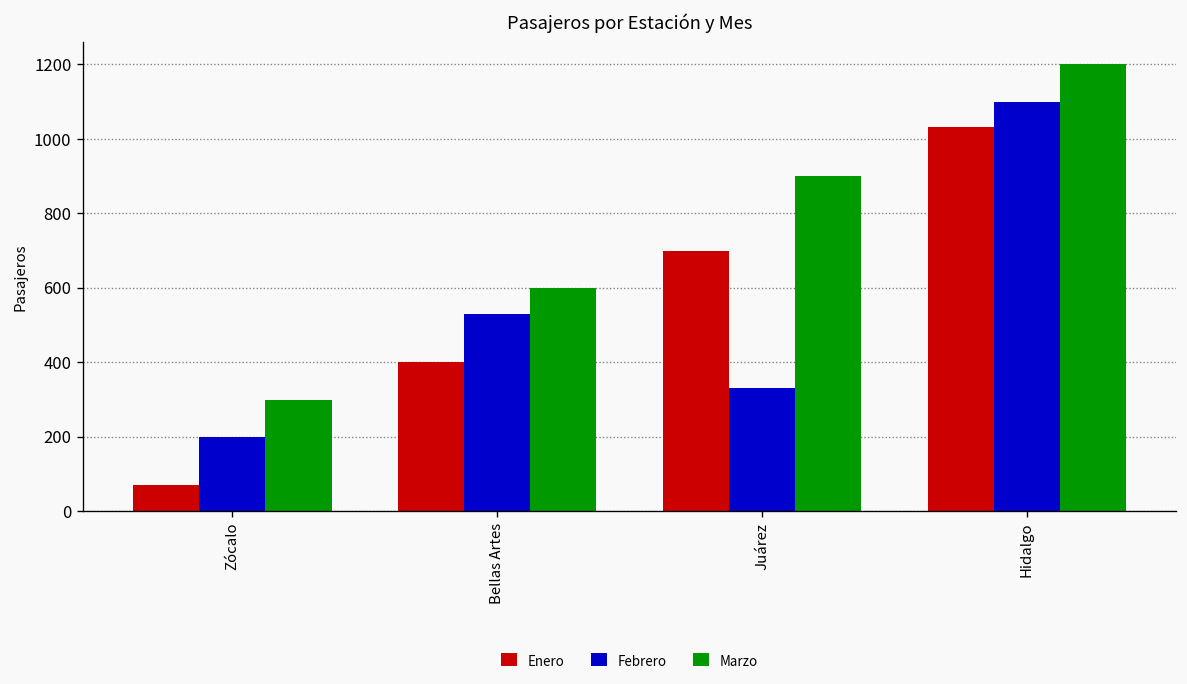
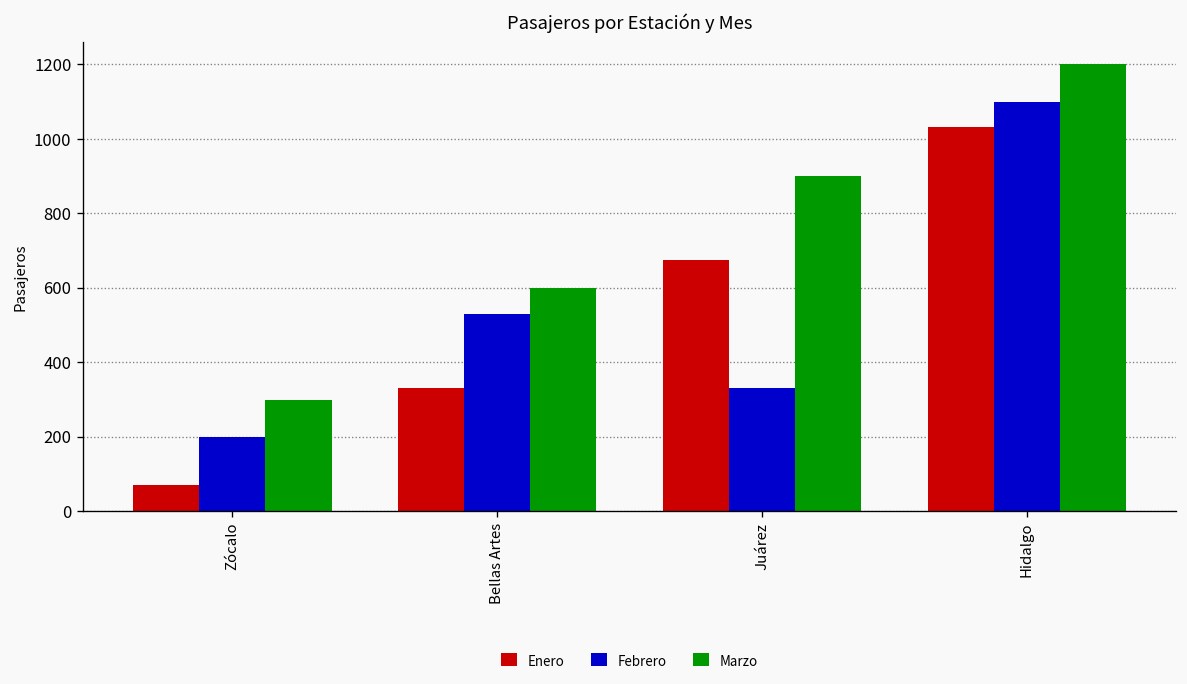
  {
    "Enero": {
      "Zócalo": 70,
-     "Bellas Artes": 400,
-     "Juárez": 700,
+     "Bellas Artes": 330,
+     "Juárez": 670,
      "Hidalgo": 1030
    },
    "Febrero": {
      "Zócalo": 200,
      "Bellas Artes": 530,
      "Juárez": 330,
      "Hidalgo": 1100
    },
    "Marzo": {
      "Zócalo": 300,
      "Bellas Artes": 600,
      "Juárez": 900,
      "Hidalgo": 1200
    }
  }
